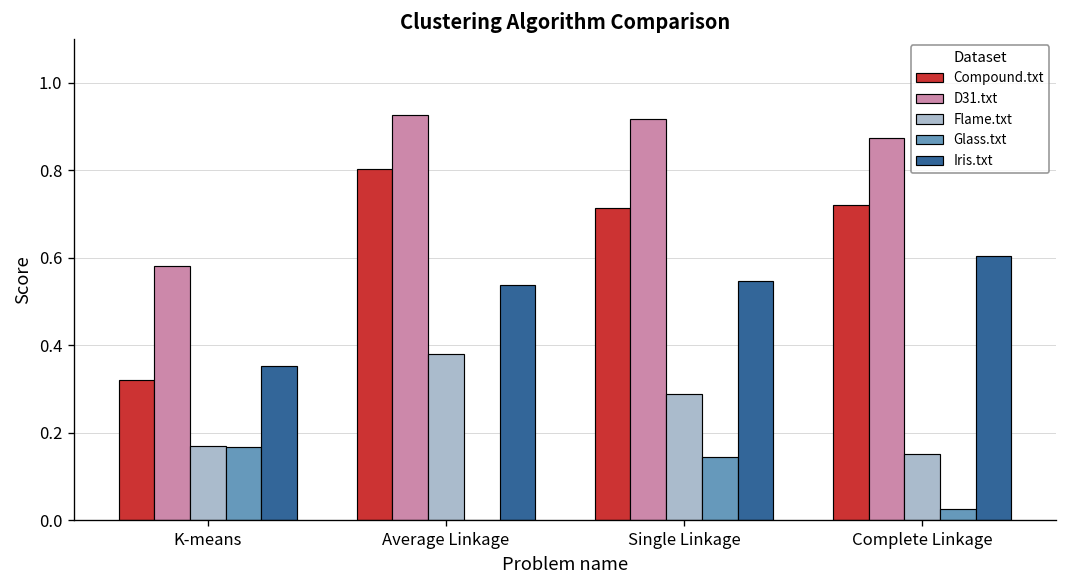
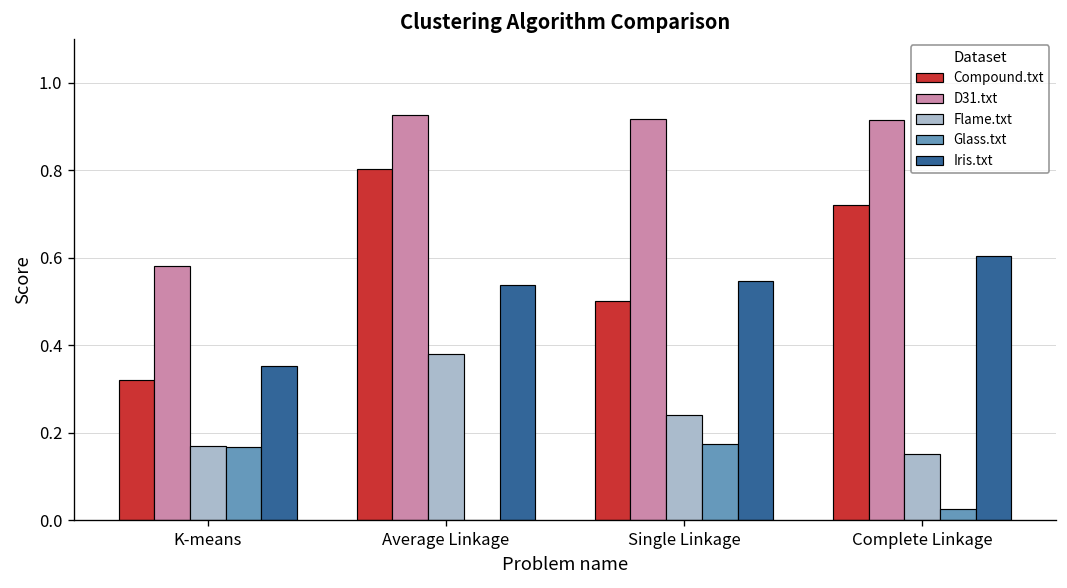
  {
    "Compound.txt": {
      "K-means": 0.32,
      "Average Linkage": 0.80,
-     "Single Linkage": 0.71,
+     "Single Linkage": 0.50,
      "Complete Linkage": 0.72
    },
    "D31.txt": {
      "K-means": 0.58,
      "Average Linkage": 0.93,
      "Single Linkage": 0.92,
-     "Complete Linkage": 0.87
+     "Complete Linkage": 0.91
    },
    "Flame.txt": {
      "K-means": 0.17,
      "Average Linkage": 0.38,
-     "Single Linkage": 0.29,
+     "Single Linkage": 0.24,
      "Complete Linkage": 0.15
    },
    "Glass.txt": {
      "K-means": 0.17,
-     "Single Linkage": 0.14,
+     "Single Linkage": 0.17,
      "Complete Linkage": 0.03
    },
    "Iris.txt": {
      "K-means": 0.35,
      "Average Linkage": 0.54,
      "Single Linkage": 0.55,
      "Complete Linkage": 0.61
    }
  }
